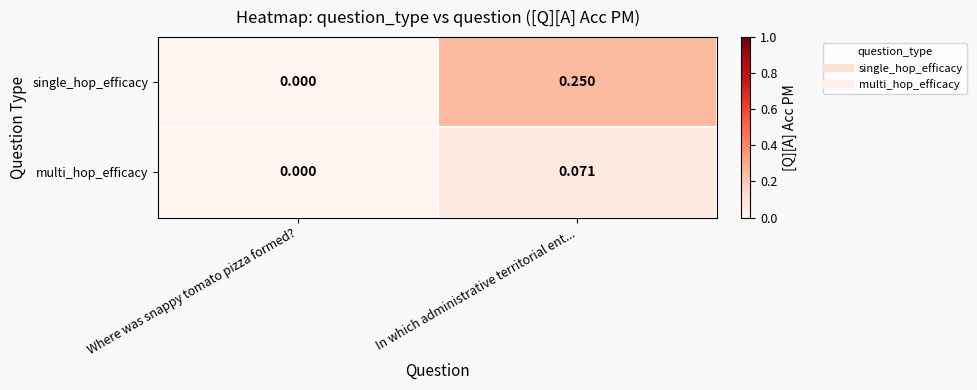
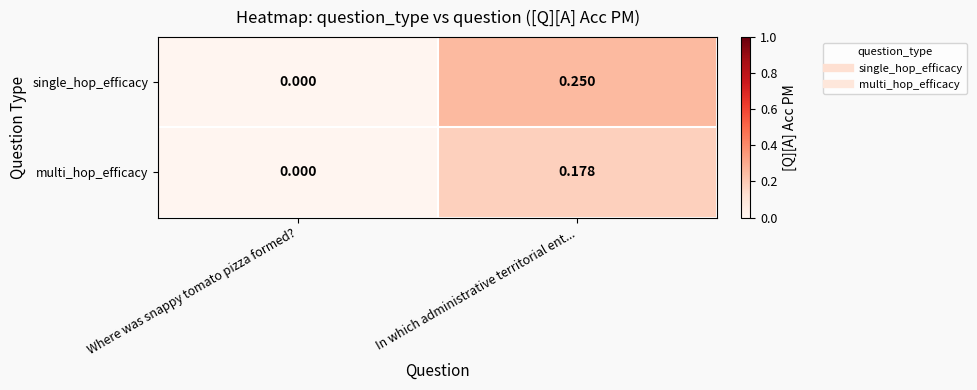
  {
    "single_hop_efficacy": {
      "Where was snappy tomato pizza formed?": 0.000,
      "In which administrative territorial ent...": 0.250
    },
    "multi_hop_efficacy": {
      "Where was snappy tomato pizza formed?": 0.000,
-     "In which administrative territorial ent...": 0.071
+     "In which administrative territorial ent...": 0.178
    }
  }
